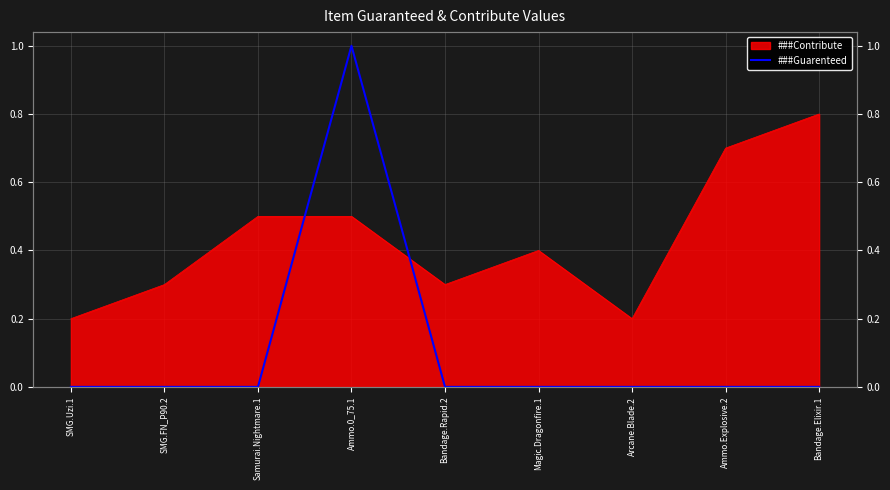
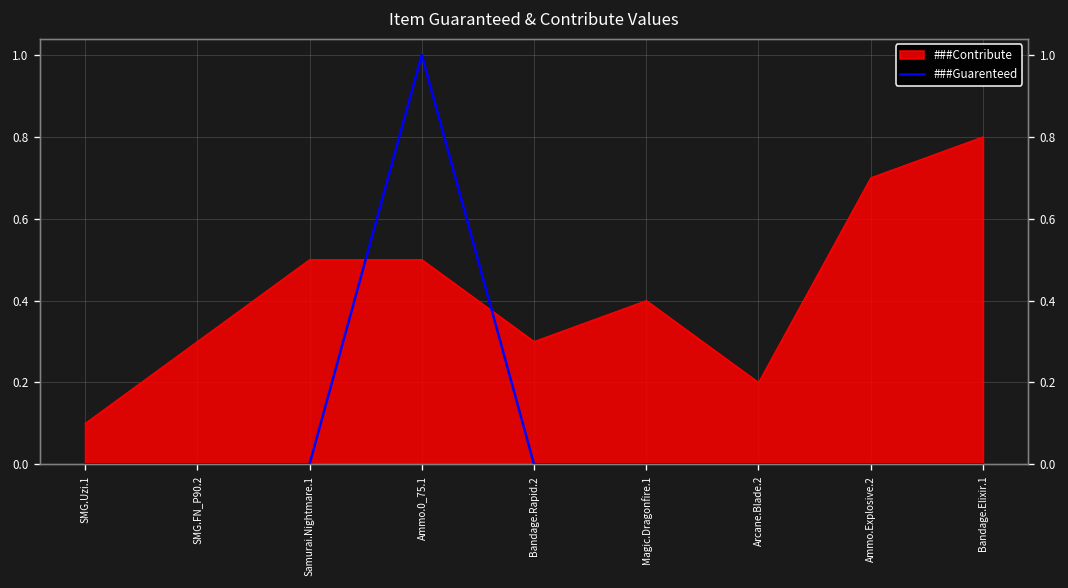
  {
    "###Contribute": {
-     "SMG.Uzi.1": 0.2,
+     "SMG.Uzi.1": 0.1,
      "SMG.FN_P90.2": 0.3,
      "Samurai.Nightmare.1": 0.5,
      "Ammo.0_75.1": 0.5,
      "Bandage.Rapid.2": 0.3,
      "Magic.Dragonfire.1": 0.4,
      "Arcane.Blade.2": 0.2,
      "Ammo.Explosive.2": 0.7,
      "Bandage.Elixir.1": 0.8
    },
    "###Guarenteed": {
      "SMG.Uzi.1": 0.0,
      "SMG.FN_P90.2": 0.0,
      "Samurai.Nightmare.1": 0.0,
      "Ammo.0_75.1": 1.0,
      "Bandage.Rapid.2": 0.0,
      "Magic.Dragonfire.1": 0.0,
      "Arcane.Blade.2": 0.0,
      "Ammo.Explosive.2": 0.0,
      "Bandage.Elixir.1": 0.0
    }
  }
